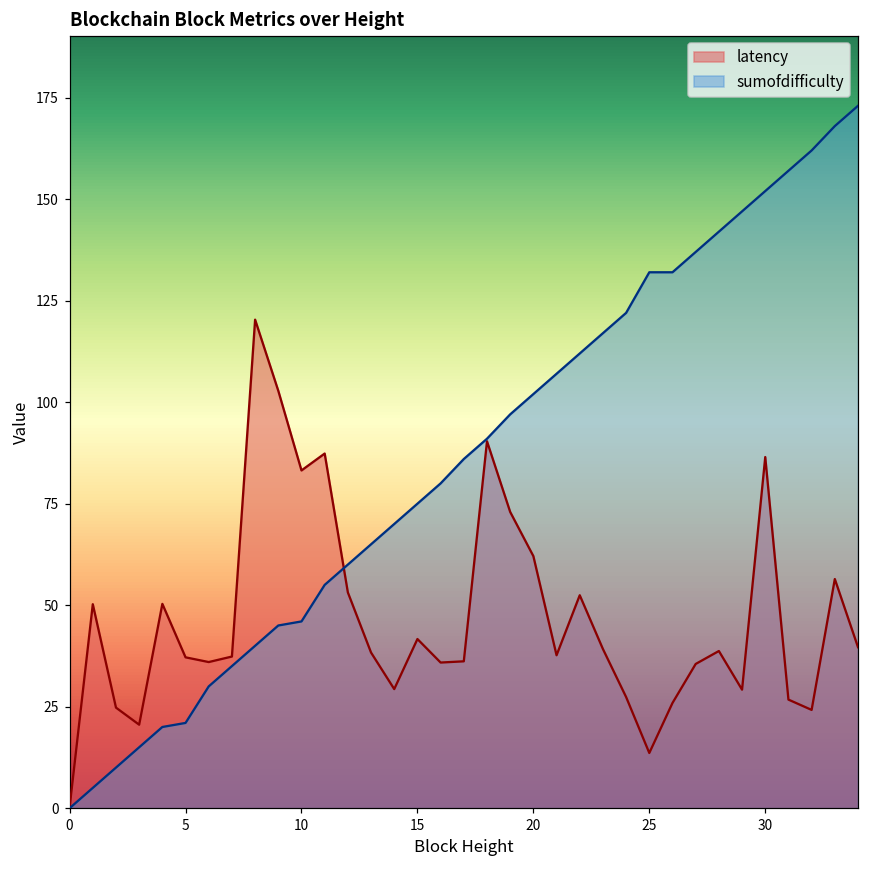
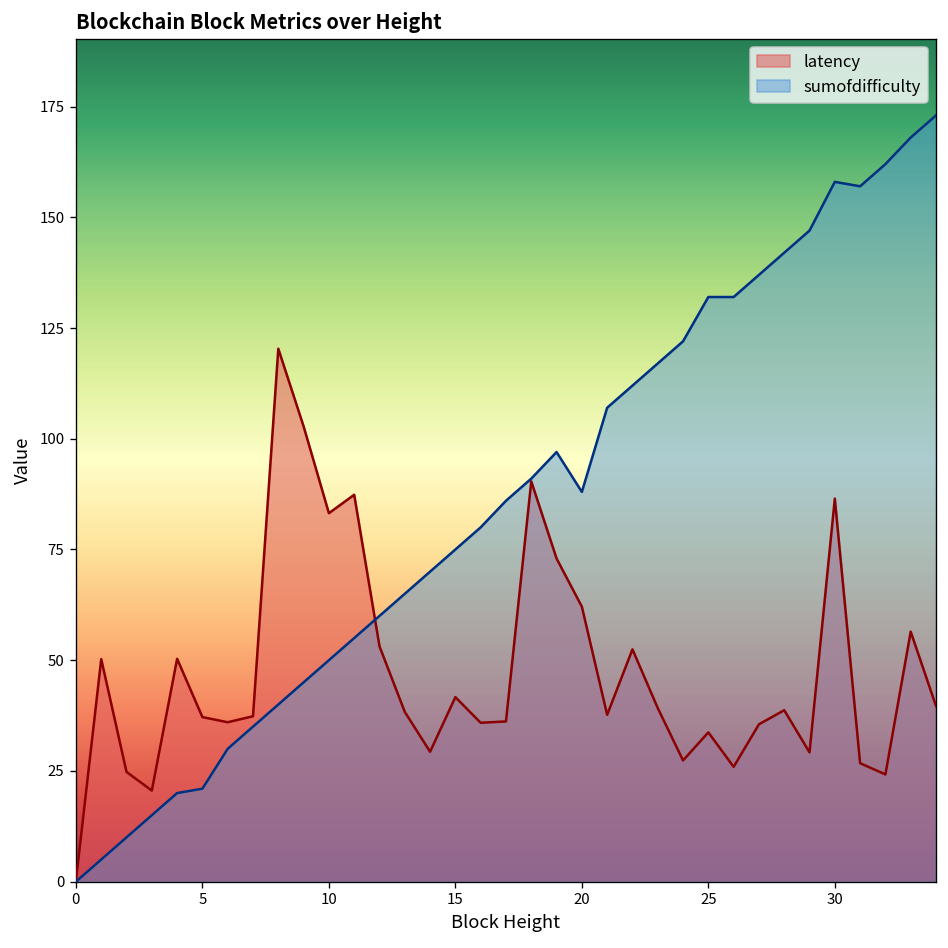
  {
    "latency": {
      "5": 37,
      "10": 83,
      "15": 42,
      "20": 62,
-     "25": 14,
+     "25": 34,
      "30": 86
    },
    "sumofdifficulty": {
      "5": 21,
-     "10": 46,
+     "10": 50,
      "15": 75,
-     "20": 102,
+     "20": 88,
      "25": 132,
-     "30": 152
+     "30": 158
    }
  }
